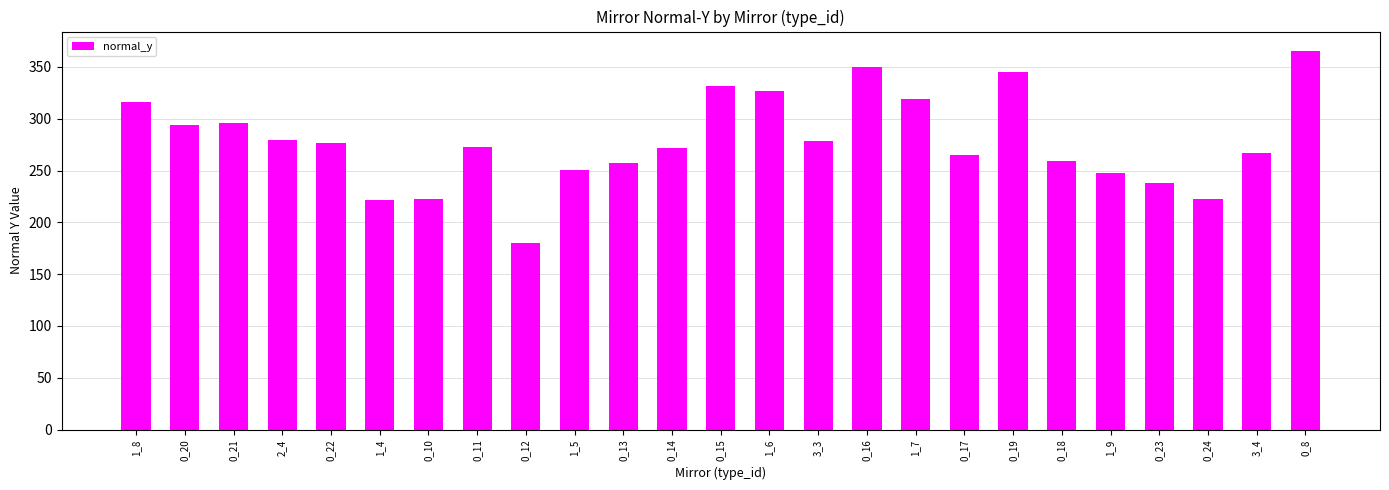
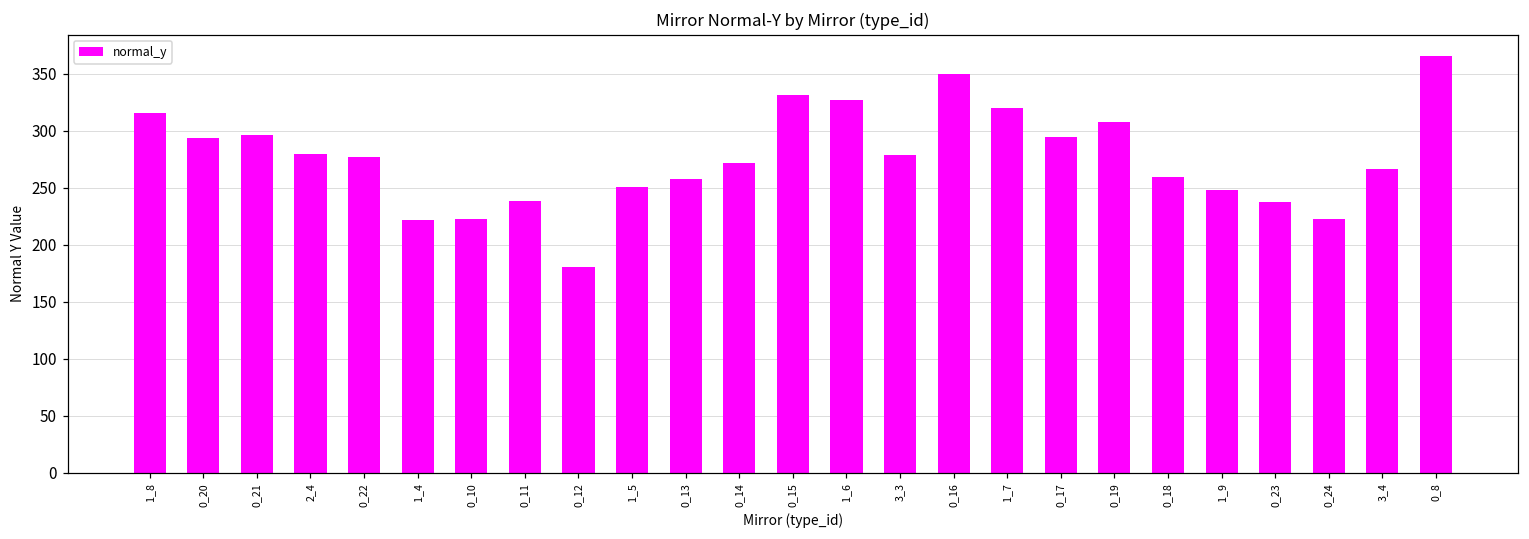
  {
    "1_8": 316,
    "0_20": 294,
    "0_21": 296,
    "2_4": 280,
    "0_22": 277,
    "1_4": 222,
    "0_10": 223,
-   "0_11": 273,
+   "0_11": 238,
    "0_12": 180,
    "1_5": 250,
    "0_13": 258,
    "0_14": 271,
    "0_15": 331,
    "1_6": 327,
    "3_3": 279,
    "0_16": 350,
    "1_7": 319,
-   "0_17": 265,
-   "0_19": 345,
+   "0_17": 294,
+   "0_19": 308,
    "0_18": 259,
    "1_9": 247,
    "0_23": 238,
    "0_24": 222,
    "3_4": 266,
    "0_8": 366
  }
